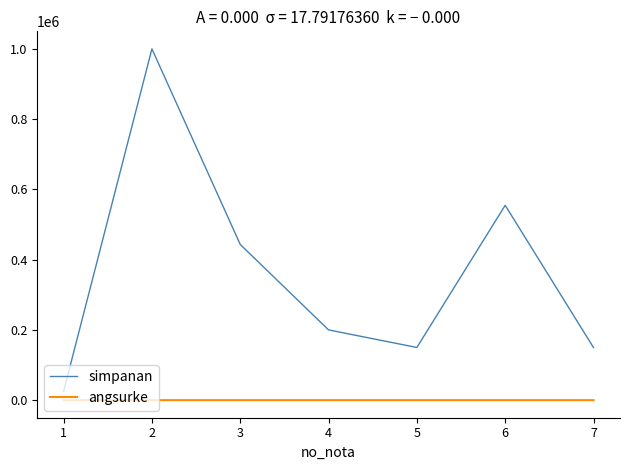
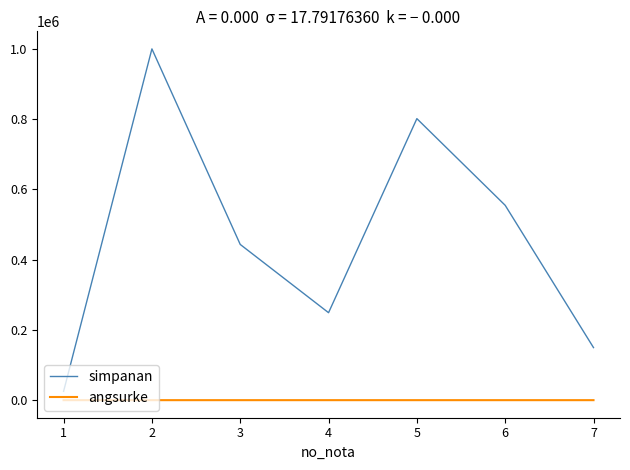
  {
    "simpanan": {
      "2": 1000000,
      "3": 440000,
-     "4": 200000,
-     "5": 150000,
+     "4": 250000,
+     "5": 800000,
      "6": 550000,
      "7": 150000
    },
    "angsurke": {
      "3": 0,
      "4": 0,
      "5": 0,
      "6": 0,
      "7": 0
    }
  }
